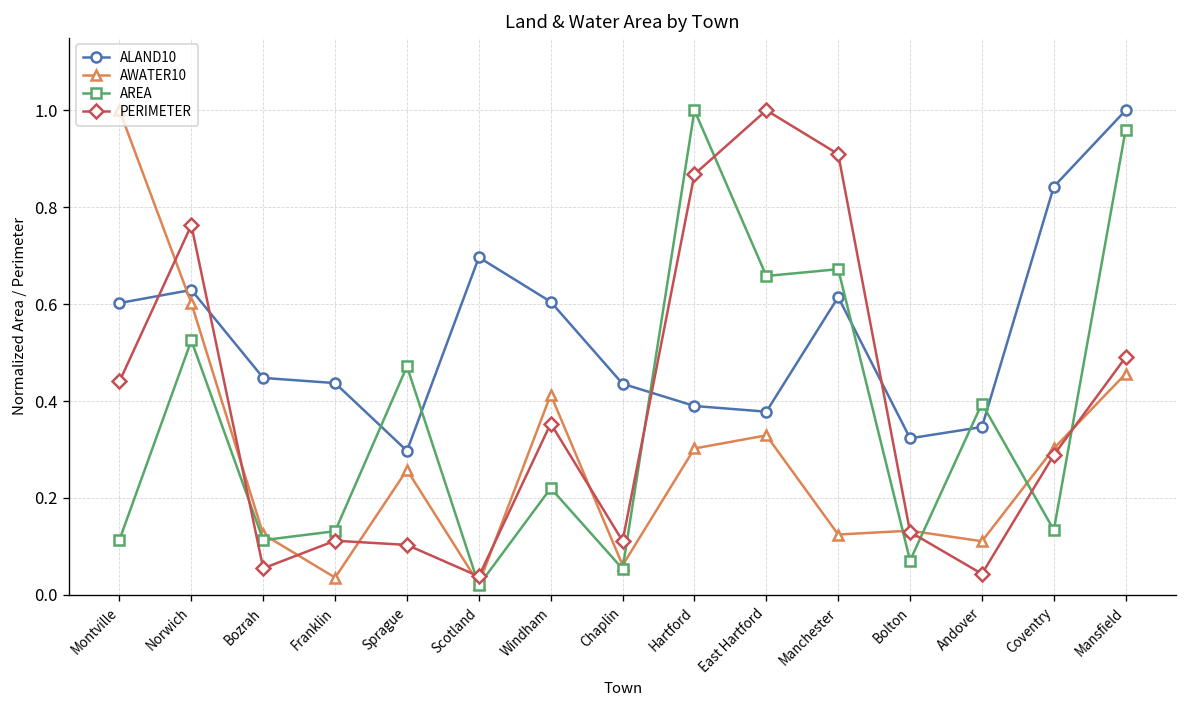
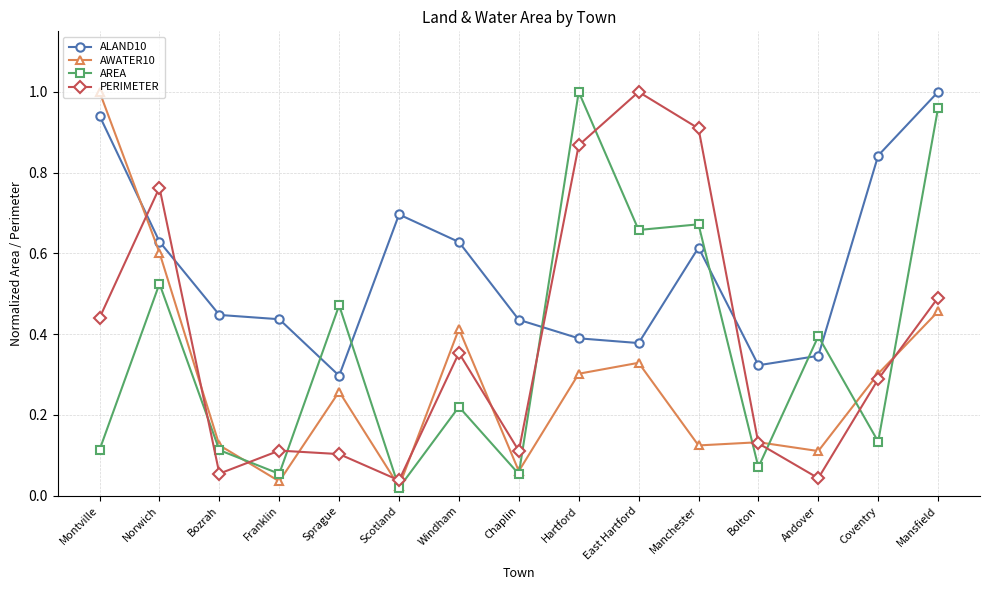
  {
    "ALAND10": {
-     "Montville": 0.60,
+     "Montville": 0.94,
      "Norwich": 0.63,
      "Bozrah": 0.45,
      "Franklin": 0.44,
      "Sprague": 0.30,
      "Scotland": 0.70,
-     "Windham": 0.60,
+     "Windham": 0.63,
      "Chaplin": 0.44,
      "Hartford": 0.39,
      "East Hartford": 0.38,
      "Manchester": 0.61,
      "Bolton": 0.32,
      "Andover": 0.35,
      "Coventry": 0.84,
      "Mansfield": 1.00
    },
    "AREA": {
      "Montville": 0.11,
      "Norwich": 0.52,
      "Bozrah": 0.11,
-     "Franklin": 0.13,
+     "Franklin": 0.05,
      "Sprague": 0.47,
      "Windham": 0.22,
      "Chaplin": 0.05,
      "Hartford": 1.00,
      "East Hartford": 0.66,
      "Manchester": 0.67,
      "Bolton": 0.07,
      "Andover": 0.39,
      "Coventry": 0.13,
      "Mansfield": 0.96
    }
  }
